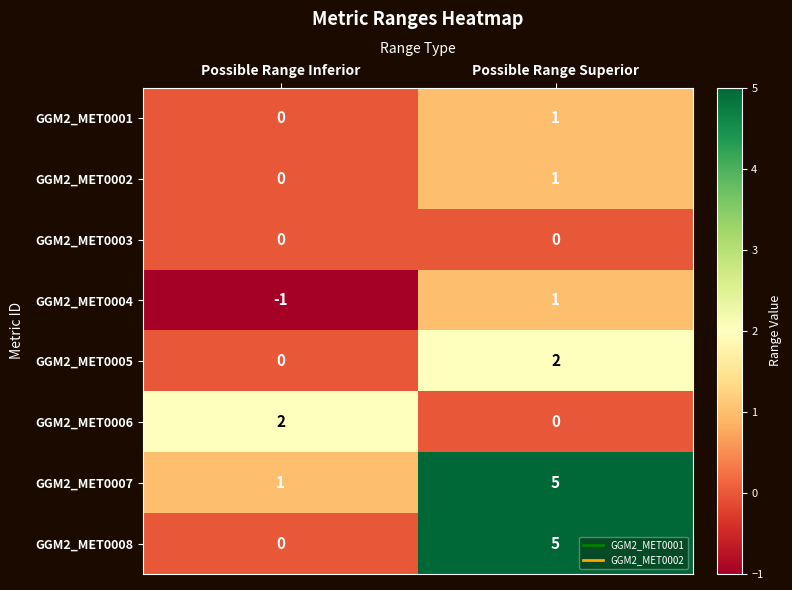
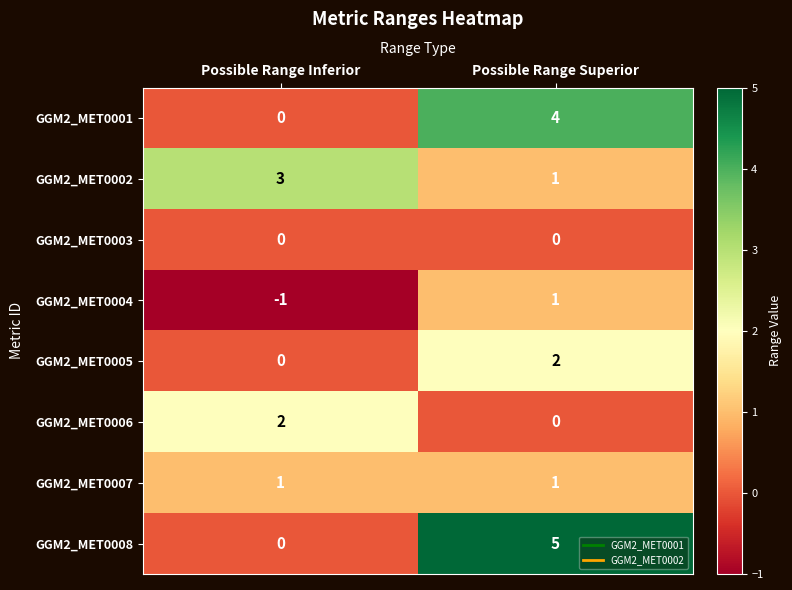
  {
    "GGM2_MET0001": {
      "Possible Range Inferior": 0,
-     "Possible Range Superior": 1
+     "Possible Range Superior": 4
    },
    "GGM2_MET0002": {
-     "Possible Range Inferior": 0,
+     "Possible Range Inferior": 3,
      "Possible Range Superior": 1
    },
    "GGM2_MET0003": {
      "Possible Range Inferior": 0,
      "Possible Range Superior": 0
    },
    "GGM2_MET0004": {
      "Possible Range Inferior": -1,
      "Possible Range Superior": 1
    },
    "GGM2_MET0005": {
      "Possible Range Inferior": 0,
      "Possible Range Superior": 2
    },
    "GGM2_MET0006": {
      "Possible Range Inferior": 2,
      "Possible Range Superior": 0
    },
    "GGM2_MET0007": {
      "Possible Range Inferior": 1,
-     "Possible Range Superior": 5
+     "Possible Range Superior": 1
    },
    "GGM2_MET0008": {
      "Possible Range Inferior": 0,
      "Possible Range Superior": 5
    }
  }
